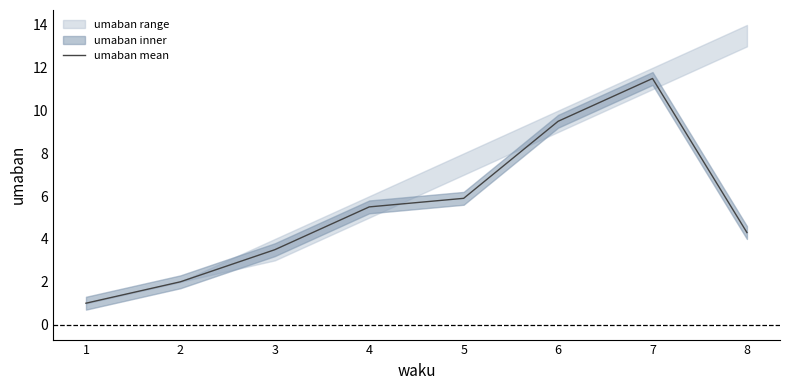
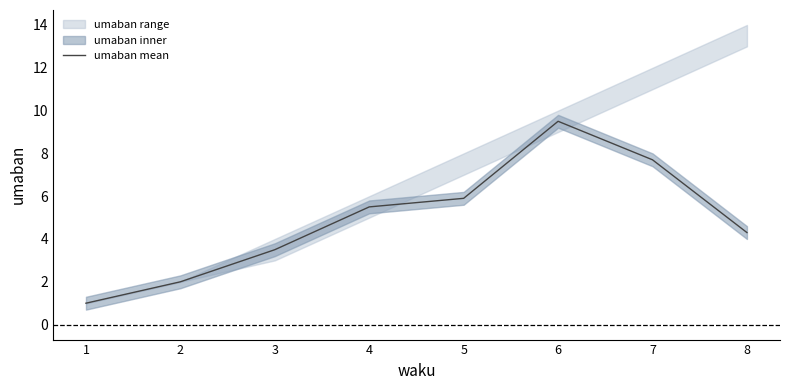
  {
    "umaban mean": {
      "3": 3.5,
      "4": 5.5,
      "5": 5.9,
      "6": 9.5,
-     "7": 11.5,
+     "7": 7.7,
      "8": 4.3
    }
  }
